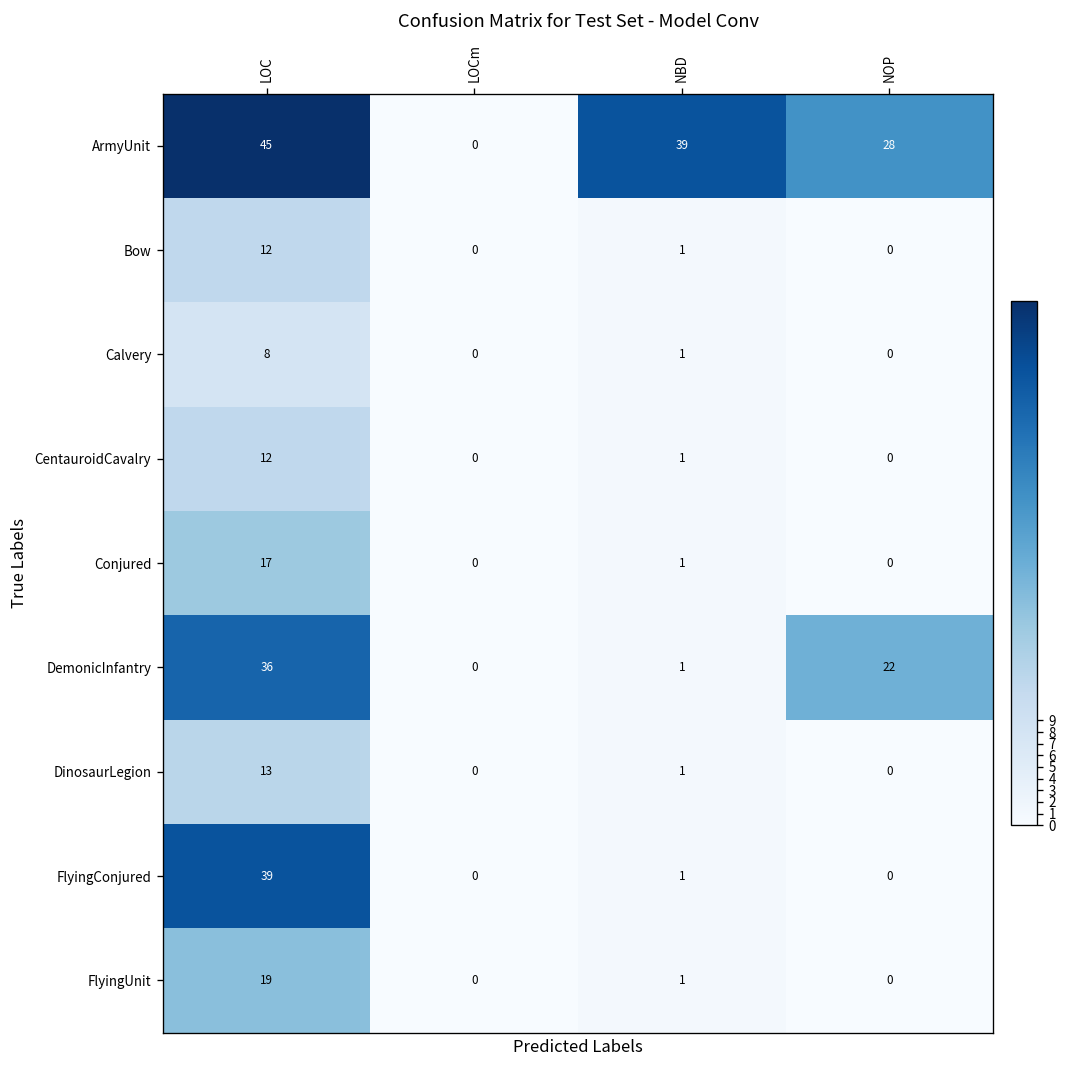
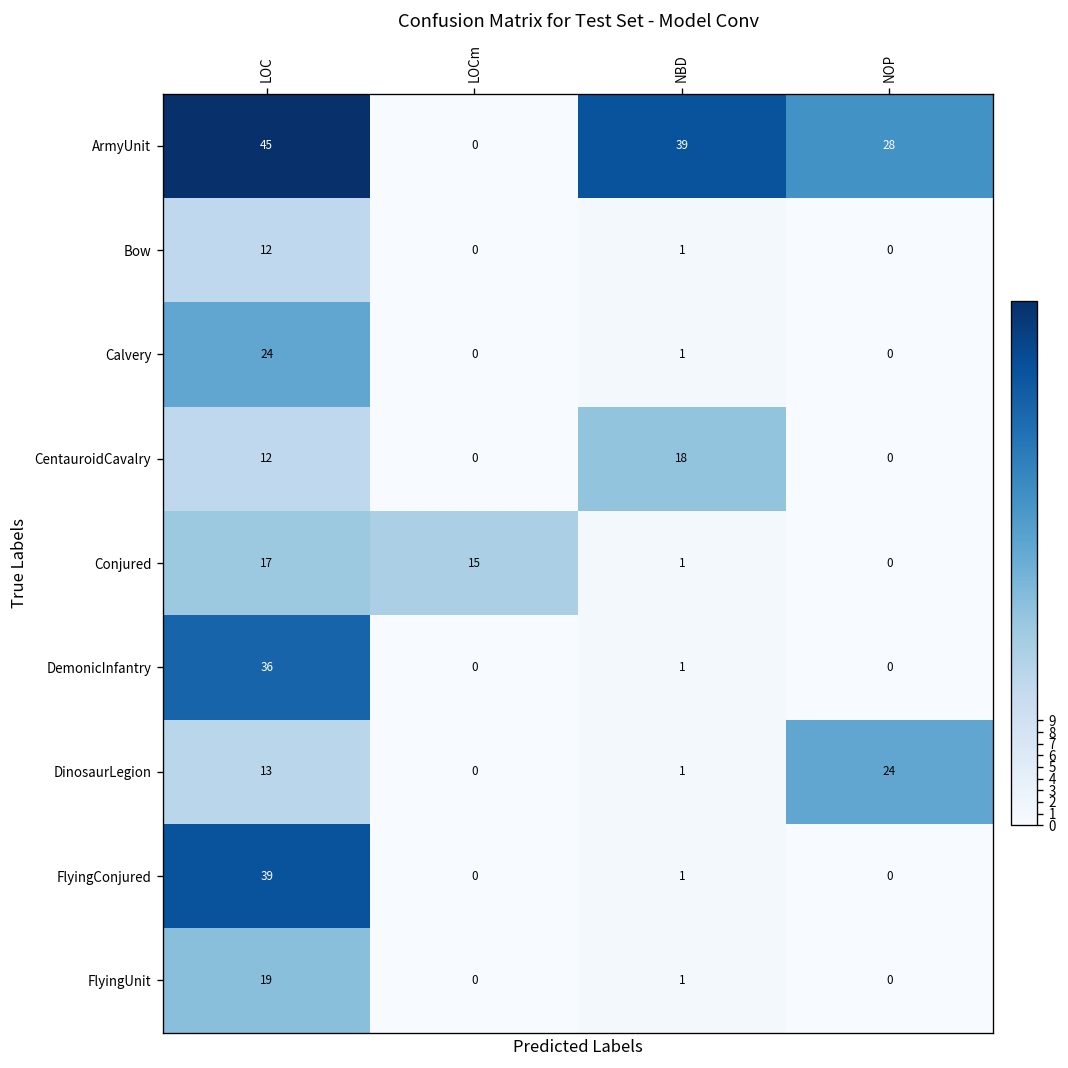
  {
    "ArmyUnit": {
      "LOC": 45,
      "LOCm": 0,
      "NBD": 39,
      "NOP": 28
    },
    "Bow": {
      "LOC": 12,
      "LOCm": 0,
      "NBD": 1,
      "NOP": 0
    },
    "Calvery": {
-     "LOC": 8,
+     "LOC": 24,
      "LOCm": 0,
      "NBD": 1,
      "NOP": 0
    },
    "CentauroidCavalry": {
      "LOC": 12,
      "LOCm": 0,
-     "NBD": 1,
+     "NBD": 18,
      "NOP": 0
    },
    "Conjured": {
      "LOC": 17,
-     "LOCm": 0,
+     "LOCm": 15,
      "NBD": 1,
      "NOP": 0
    },
    "DemonicInfantry": {
      "LOC": 36,
      "LOCm": 0,
      "NBD": 1,
-     "NOP": 22
+     "NOP": 0
    },
    "DinosaurLegion": {
      "LOC": 13,
      "LOCm": 0,
      "NBD": 1,
-     "NOP": 0
+     "NOP": 24
    },
    "FlyingConjured": {
      "LOC": 39,
      "LOCm": 0,
      "NBD": 1,
      "NOP": 0
    },
    "FlyingUnit": {
      "LOC": 19,
      "LOCm": 0,
      "NBD": 1,
      "NOP": 0
    }
  }
